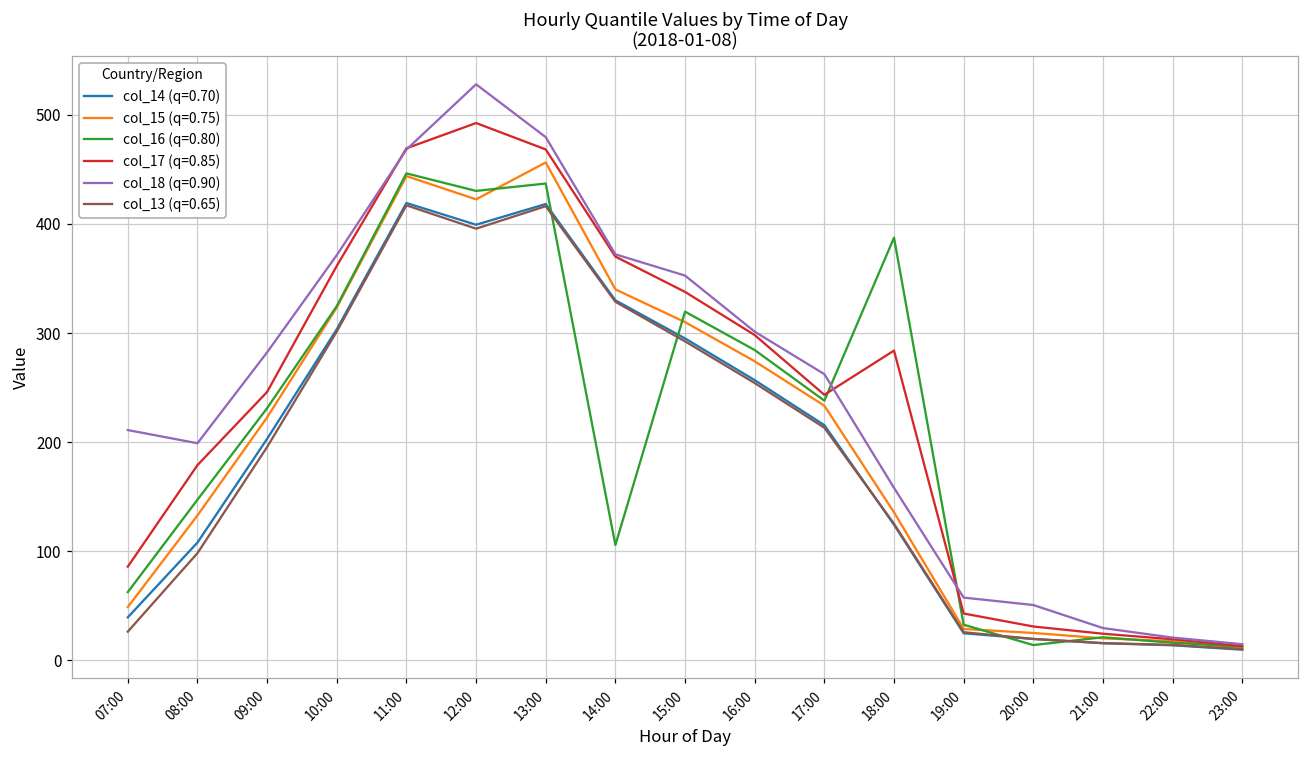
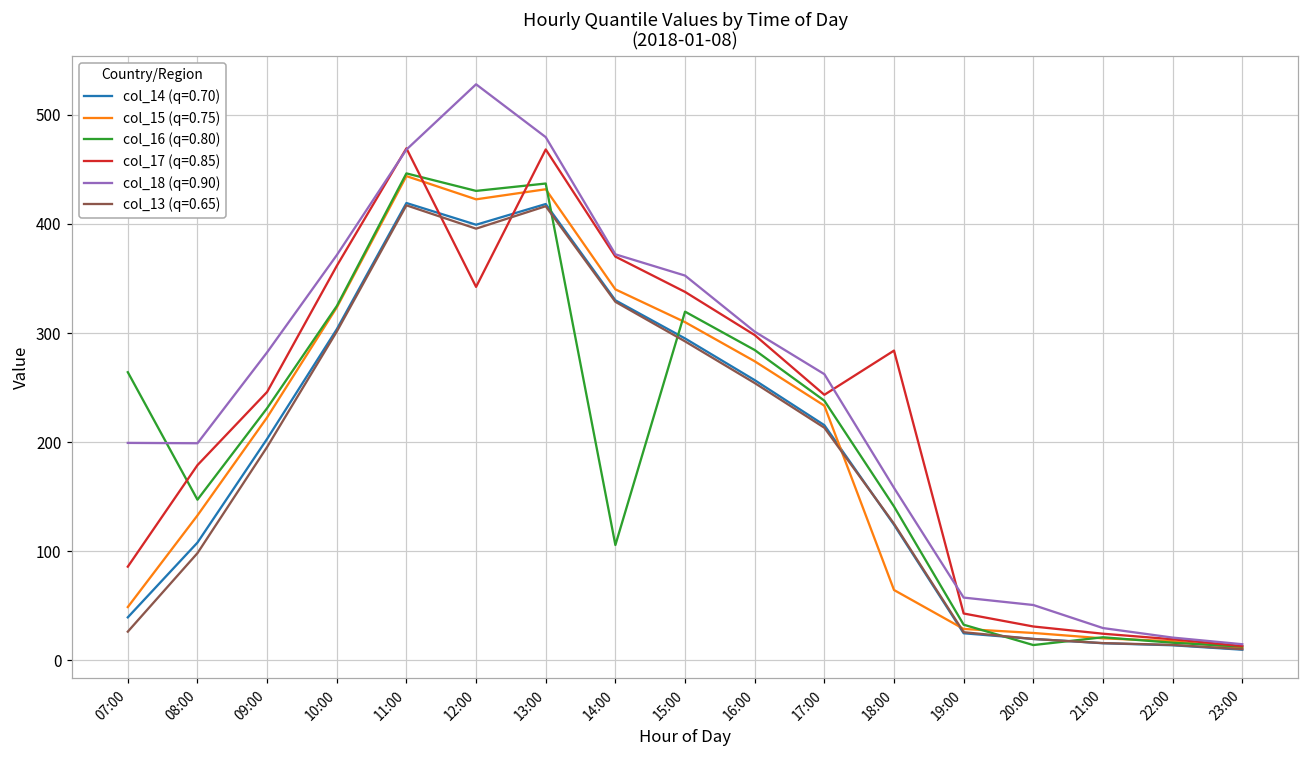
  {
    "col_14 (q=0.70)": {
      "07:00": 40,
      "08:00": 110,
      "09:00": 200,
      "12:00": 400,
      "15:00": 300,
      "16:00": 260
    },
    "col_15 (q=0.75)": {
      "07:00": 50,
      "08:00": 130,
      "09:00": 220,
      "12:00": 420,
-     "13:00": 460,
+     "13:00": 430,
      "14:00": 340,
      "15:00": 310,
      "16:00": 270,
      "17:00": 230,
-     "18:00": 140,
+     "18:00": 60,
      "19:00": 30,
      "20:00": 30
    },
    "col_16 (q=0.80)": {
-     "07:00": 60,
+     "07:00": 260,
      "08:00": 150,
      "09:00": 230,
      "12:00": 430,
      "13:00": 440,
      "14:00": 110,
      "15:00": 320,
      "16:00": 280,
      "17:00": 240,
-     "18:00": 390,
+     "18:00": 140,
      "19:00": 30,
      "20:00": 10
    },
    "col_17 (q=0.85)": {
      "07:00": 90,
      "08:00": 180,
      "09:00": 250,
      "10:00": 360,
-     "12:00": 490,
+     "12:00": 340,
      "13:00": 470,
      "15:00": 340,
      "16:00": 300,
      "17:00": 240,
      "18:00": 280,
      "19:00": 40,
      "20:00": 30,
      "21:00": 20
    },
    "col_18 (q=0.90)": {
-     "07:00": 210,
+     "07:00": 200,
      "08:00": 200,
      "09:00": 280,
      "10:00": 370,
      "12:00": 530,
      "13:00": 480,
      "15:00": 350,
      "16:00": 300,
      "17:00": 260,
      "18:00": 160,
      "19:00": 60,
      "20:00": 50,
      "21:00": 30
    },
    "col_13 (q=0.65)": {
      "07:00": 30,
      "08:00": 100,
      "09:00": 200,
      "12:00": 400,
      "15:00": 290,
      "16:00": 250
    }
  }
